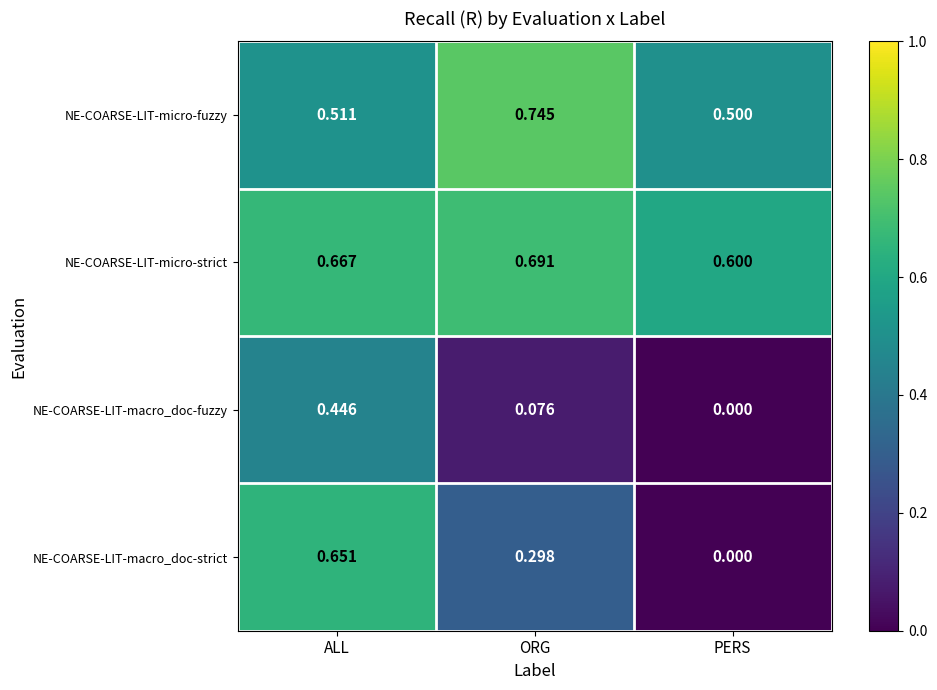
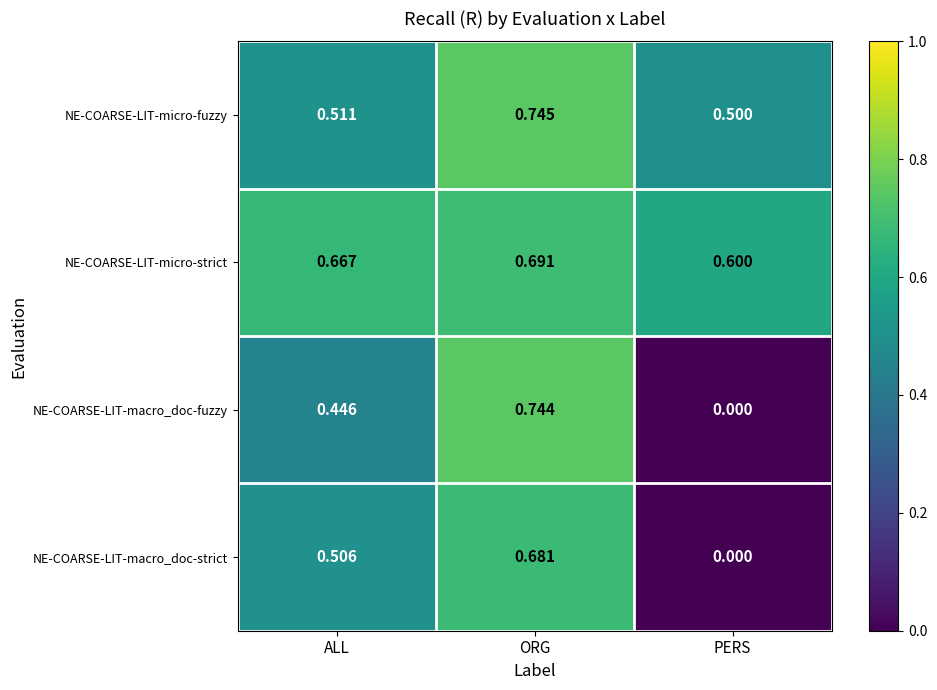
  {
    "NE-COARSE-LIT-micro-fuzzy": {
      "ALL": 0.511,
      "ORG": 0.745,
      "PERS": 0.500
    },
    "NE-COARSE-LIT-micro-strict": {
      "ALL": 0.667,
      "ORG": 0.691,
      "PERS": 0.600
    },
    "NE-COARSE-LIT-macro_doc-fuzzy": {
      "ALL": 0.446,
-     "ORG": 0.076,
+     "ORG": 0.744,
      "PERS": 0.000
    },
    "NE-COARSE-LIT-macro_doc-strict": {
-     "ALL": 0.651,
-     "ORG": 0.298,
+     "ALL": 0.506,
+     "ORG": 0.681,
      "PERS": 0.000
    }
  }
